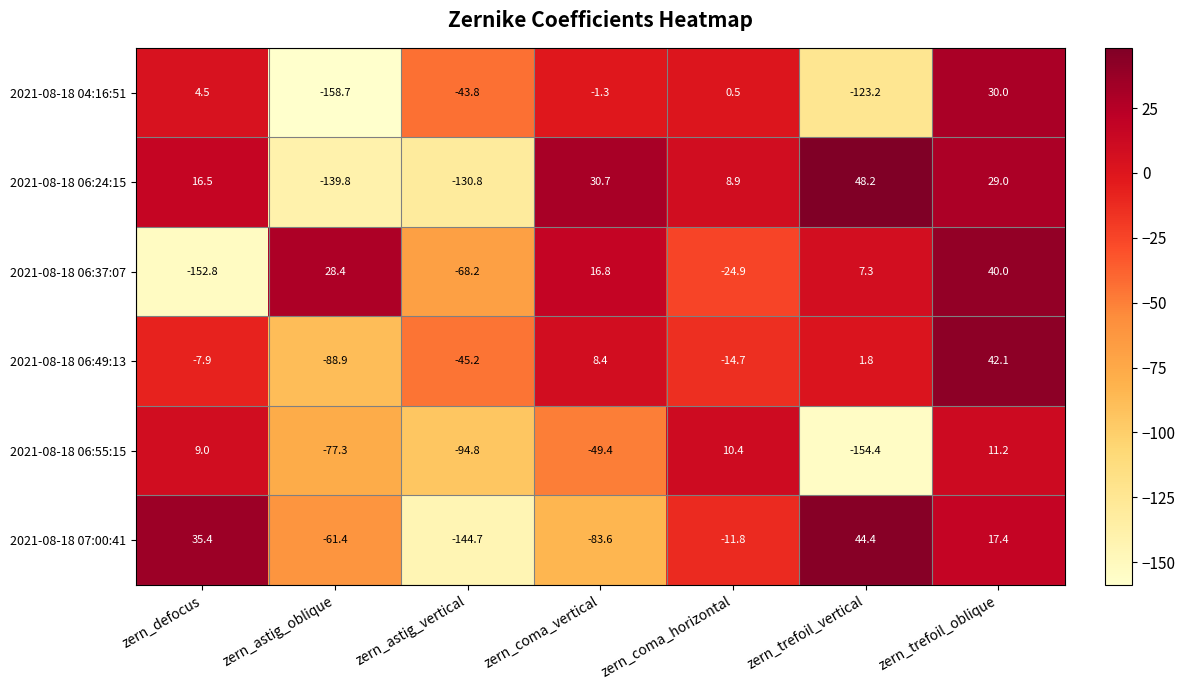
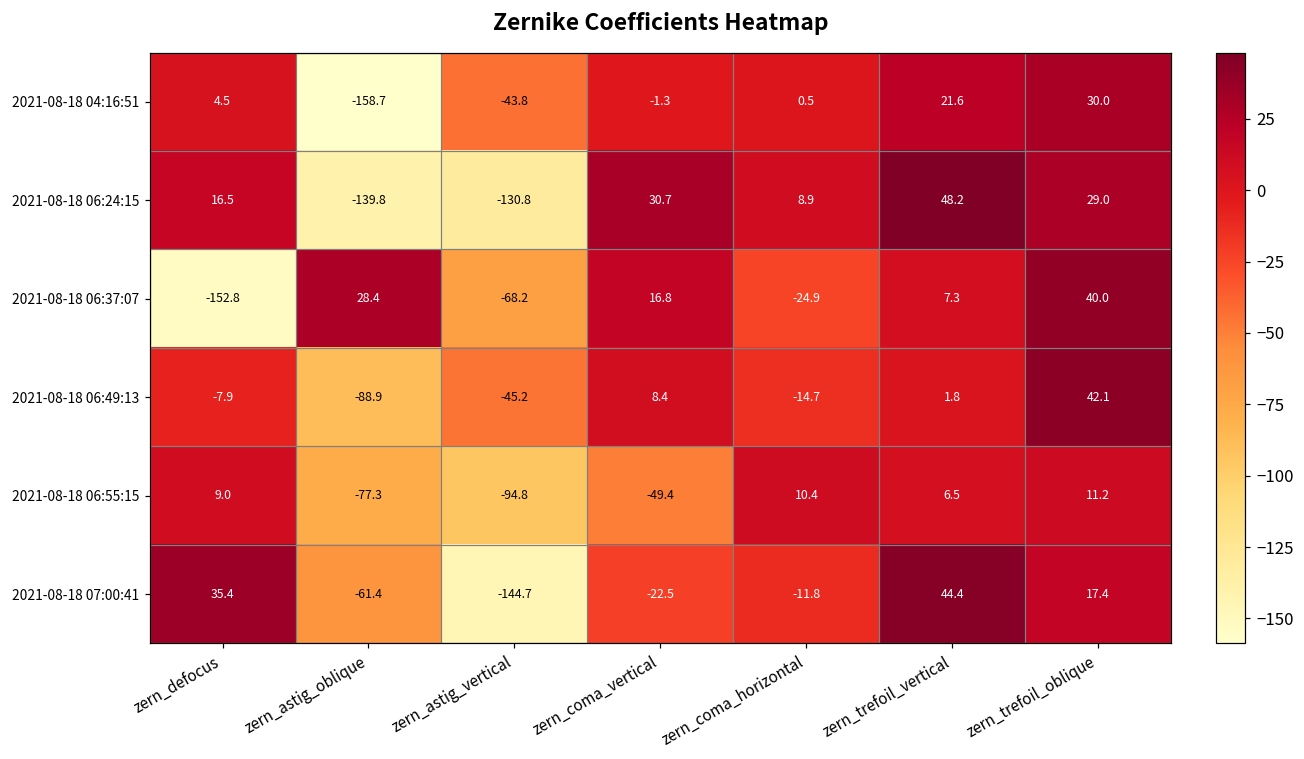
  {
    "2021-08-18 04:16:51": {
      "zern_defocus": 4.5,
      "zern_astig_oblique": -158.7,
      "zern_astig_vertical": -43.8,
      "zern_coma_vertical": -1.3,
      "zern_coma_horizontal": 0.5,
-     "zern_trefoil_vertical": -123.2,
+     "zern_trefoil_vertical": 21.6,
      "zern_trefoil_oblique": 30.0
    },
    "2021-08-18 06:24:15": {
      "zern_defocus": 16.5,
      "zern_astig_oblique": -139.8,
      "zern_astig_vertical": -130.8,
      "zern_coma_vertical": 30.7,
      "zern_coma_horizontal": 8.9,
      "zern_trefoil_vertical": 48.2,
      "zern_trefoil_oblique": 29.0
    },
    "2021-08-18 06:37:07": {
      "zern_defocus": -152.8,
      "zern_astig_oblique": 28.4,
      "zern_astig_vertical": -68.2,
      "zern_coma_vertical": 16.8,
      "zern_coma_horizontal": -24.9,
      "zern_trefoil_vertical": 7.3,
      "zern_trefoil_oblique": 40.0
    },
    "2021-08-18 06:49:13": {
      "zern_defocus": -7.9,
      "zern_astig_oblique": -88.9,
      "zern_astig_vertical": -45.2,
      "zern_coma_vertical": 8.4,
      "zern_coma_horizontal": -14.7,
      "zern_trefoil_vertical": 1.8,
      "zern_trefoil_oblique": 42.1
    },
    "2021-08-18 06:55:15": {
      "zern_defocus": 9.0,
      "zern_astig_oblique": -77.3,
      "zern_astig_vertical": -94.8,
      "zern_coma_vertical": -49.4,
      "zern_coma_horizontal": 10.4,
-     "zern_trefoil_vertical": -154.4,
+     "zern_trefoil_vertical": 6.5,
      "zern_trefoil_oblique": 11.2
    },
    "2021-08-18 07:00:41": {
      "zern_defocus": 35.4,
      "zern_astig_oblique": -61.4,
      "zern_astig_vertical": -144.7,
-     "zern_coma_vertical": -83.6,
+     "zern_coma_vertical": -22.5,
      "zern_coma_horizontal": -11.8,
      "zern_trefoil_vertical": 44.4,
      "zern_trefoil_oblique": 17.4
    }
  }
